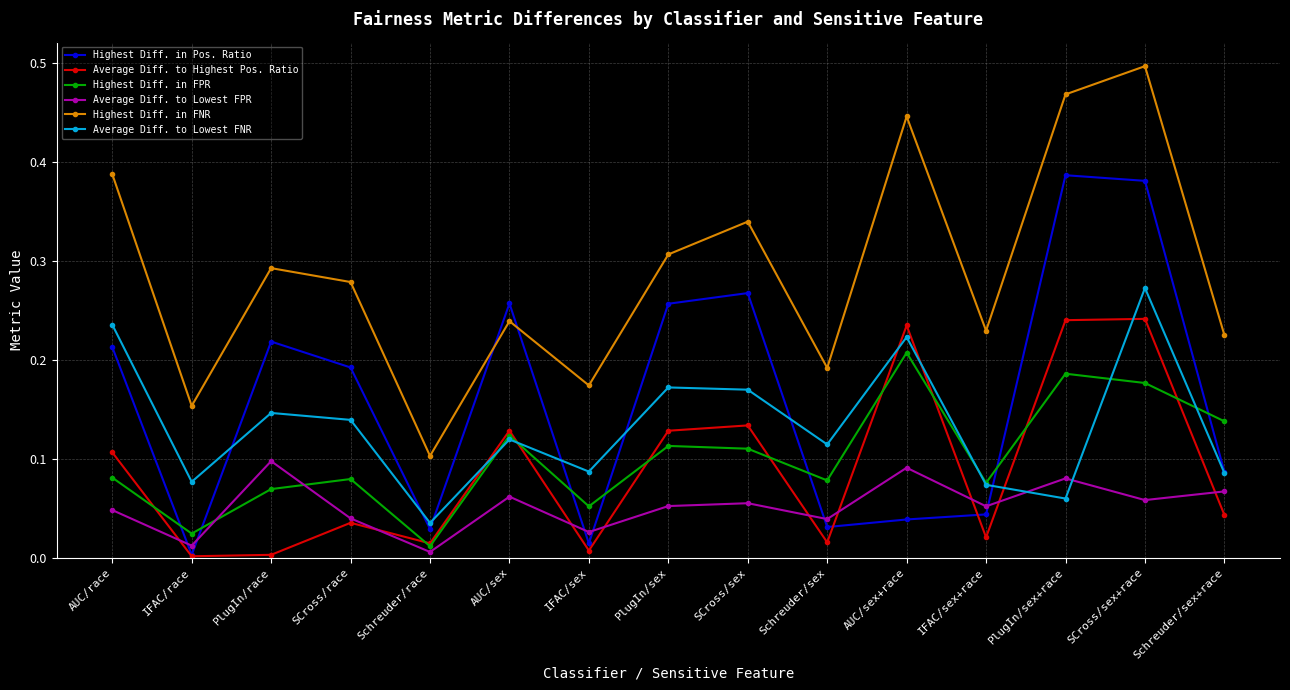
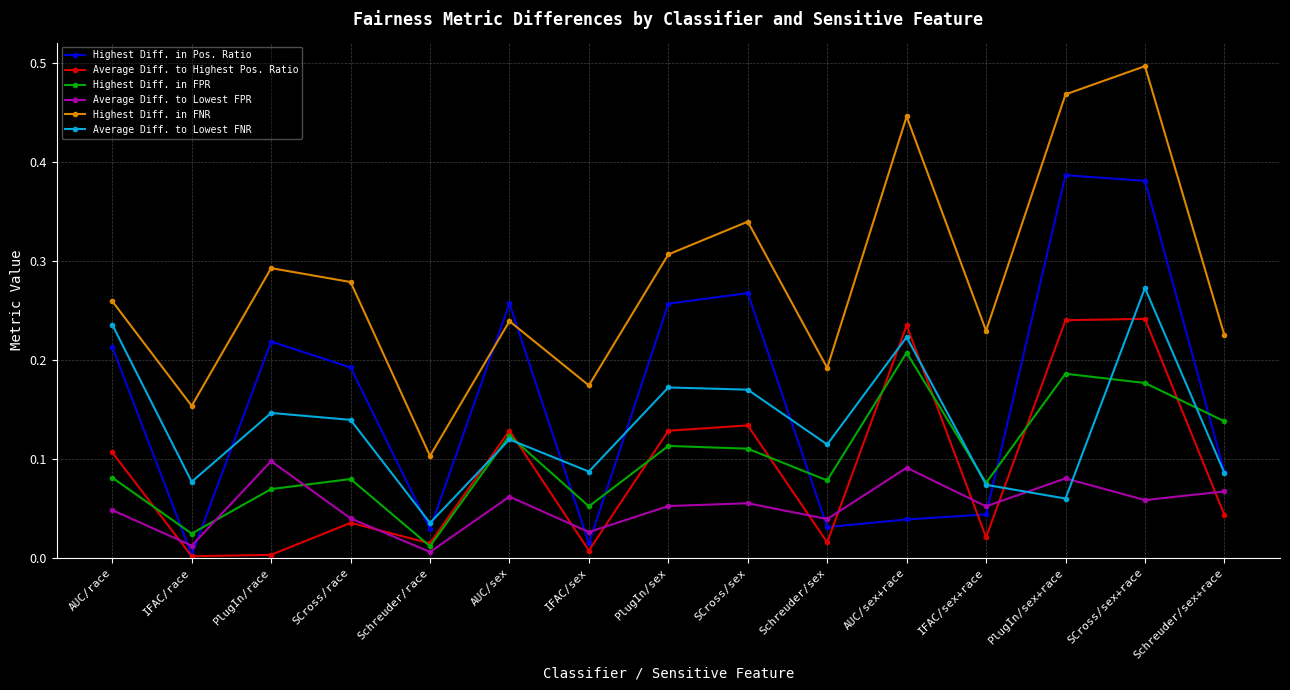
  {
    "Highest Diff. in Pos. Ratio": {
      "AUC/race": 0.21,
      "PlugIn/race": 0.22,
      "SCross/race": 0.19,
      "Schreuder/race": 0.03,
      "AUC/sex": 0.26,
      "IFAC/sex": 0.01,
      "PlugIn/sex": 0.26,
      "SCross/sex": 0.27,
      "Schreuder/sex": 0.03,
      "AUC/sex+race": 0.04,
      "IFAC/sex+race": 0.04,
      "PlugIn/sex+race": 0.39,
      "SCross/sex+race": 0.38
    },
    "Average Diff. to Highest Pos. Ratio": {
      "AUC/race": 0.11,
      "PlugIn/race": 0.00,
      "SCross/race": 0.04,
      "Schreuder/race": 0.01,
      "AUC/sex": 0.13,
      "IFAC/sex": 0.01,
      "PlugIn/sex": 0.13,
      "SCross/sex": 0.13,
      "Schreuder/sex": 0.02,
      "AUC/sex+race": 0.23,
      "IFAC/sex+race": 0.02,
      "PlugIn/sex+race": 0.24,
      "SCross/sex+race": 0.24,
      "Schreuder/sex+race": 0.04
    },
    "Highest Diff. in FPR": {
      "AUC/race": 0.08,
      "IFAC/race": 0.02,
      "PlugIn/race": 0.07,
      "SCross/race": 0.08,
      "Schreuder/race": 0.01,
      "AUC/sex": 0.12,
      "IFAC/sex": 0.05,
      "PlugIn/sex": 0.11,
      "SCross/sex": 0.11,
      "Schreuder/sex": 0.08,
      "AUC/sex+race": 0.21,
      "PlugIn/sex+race": 0.19,
      "SCross/sex+race": 0.18,
      "Schreuder/sex+race": 0.14
    },
    "Average Diff. to Lowest FPR": {
      "AUC/race": 0.05,
      "IFAC/race": 0.01,
      "PlugIn/race": 0.10,
      "SCross/race": 0.04,
      "Schreuder/race": 0.01,
      "AUC/sex": 0.06,
      "IFAC/sex": 0.03,
      "PlugIn/sex": 0.05,
      "SCross/sex": 0.06,
      "Schreuder/sex": 0.04,
      "AUC/sex+race": 0.09,
      "IFAC/sex+race": 0.05,
      "PlugIn/sex+race": 0.08,
      "SCross/sex+race": 0.06,
      "Schreuder/sex+race": 0.07
    },
    "Highest Diff. in FNR": {
-     "AUC/race": 0.39,
+     "AUC/race": 0.26,
      "IFAC/race": 0.15,
      "PlugIn/race": 0.29,
      "SCross/race": 0.28,
      "Schreuder/race": 0.10,
      "AUC/sex": 0.24,
      "IFAC/sex": 0.17,
      "PlugIn/sex": 0.31,
      "SCross/sex": 0.34,
      "Schreuder/sex": 0.19,
      "AUC/sex+race": 0.45,
      "IFAC/sex+race": 0.23,
      "PlugIn/sex+race": 0.47,
      "SCross/sex+race": 0.50,
      "Schreuder/sex+race": 0.23
    },
    "Average Diff. to Lowest FNR": {
      "AUC/race": 0.24,
      "IFAC/race": 0.08,
      "PlugIn/race": 0.15,
      "SCross/race": 0.14,
      "Schreuder/race": 0.04,
      "AUC/sex": 0.12,
      "IFAC/sex": 0.09,
      "PlugIn/sex": 0.17,
      "SCross/sex": 0.17,
      "Schreuder/sex": 0.11,
      "AUC/sex+race": 0.22,
      "PlugIn/sex+race": 0.06,
      "SCross/sex+race": 0.27
    }
  }
